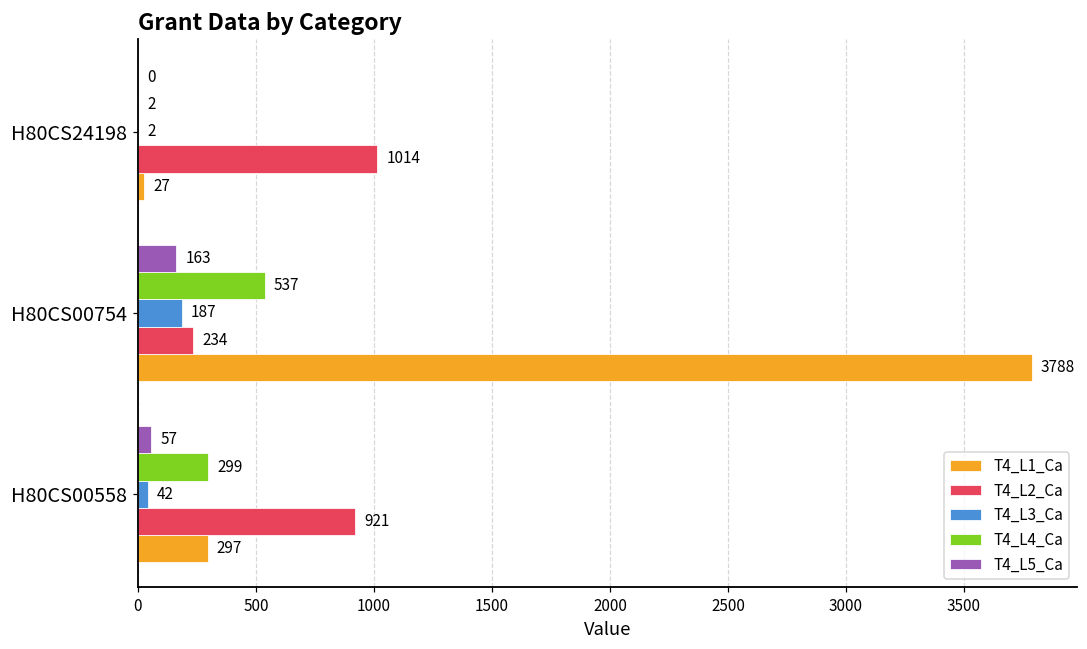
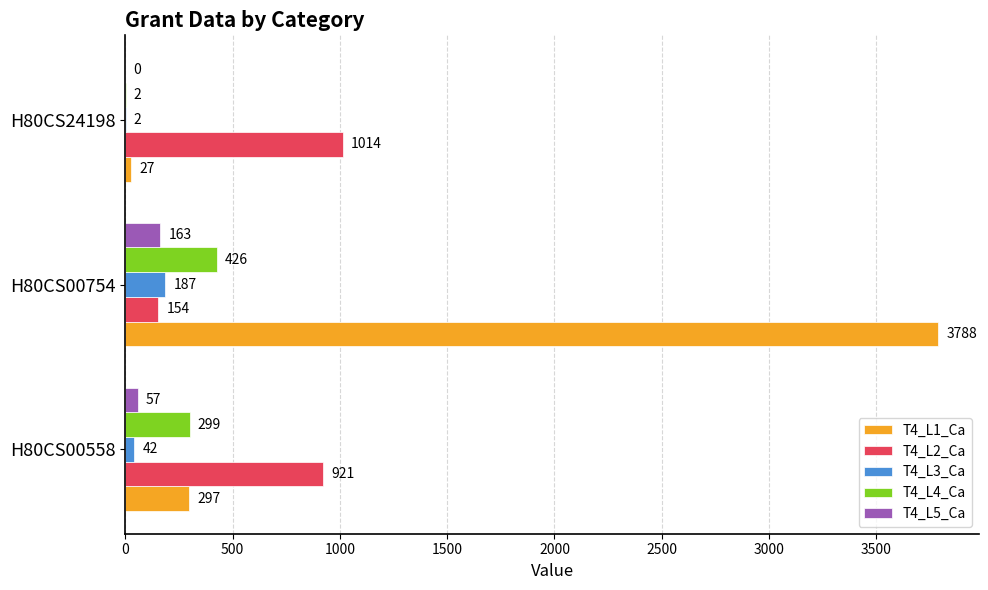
  {
    "T4_L1_Ca": {
      "H80CS24198": 27,
      "H80CS00754": 3788,
      "H80CS00558": 297
    },
    "T4_L2_Ca": {
      "H80CS24198": 1014,
-     "H80CS00754": 234,
+     "H80CS00754": 154,
      "H80CS00558": 921
    },
    "T4_L3_Ca": {
      "H80CS24198": 2,
      "H80CS00754": 187,
      "H80CS00558": 42
    },
    "T4_L4_Ca": {
      "H80CS24198": 2,
-     "H80CS00754": 537,
+     "H80CS00754": 426,
      "H80CS00558": 299
    },
    "T4_L5_Ca": {
      "H80CS24198": 0,
      "H80CS00754": 163,
      "H80CS00558": 57
    }
  }
